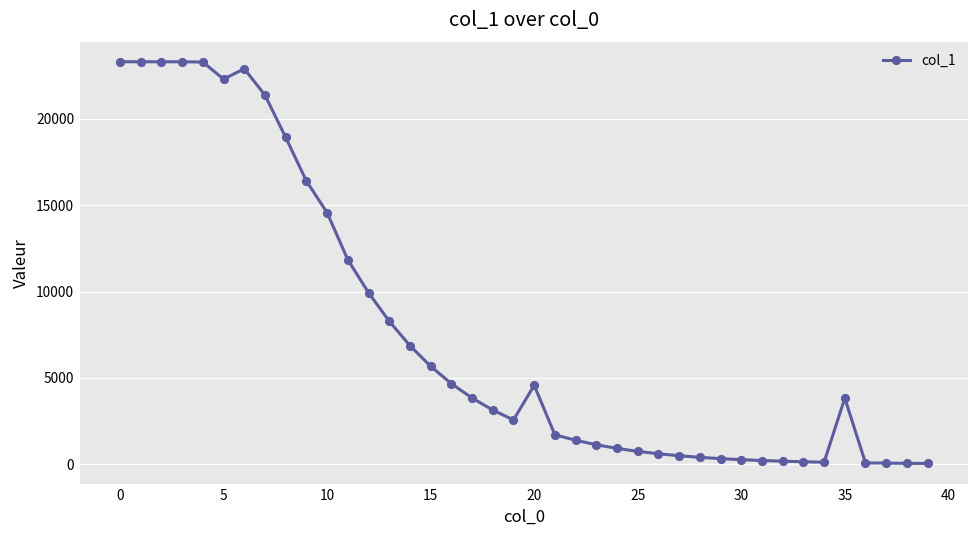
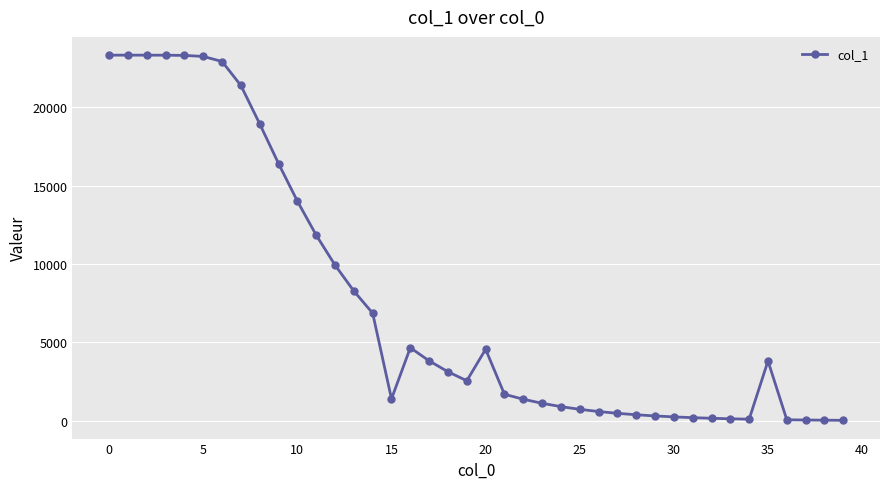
  {
    "0": 23300,
-   "5": 22300,
-   "10": 14600,
-   "15": 5700,
+   "5": 23200,
+   "10": 14000,
+   "15": 1400,
    "20": 4600,
    "25": 700,
    "30": 300,
    "35": 3800
  }
